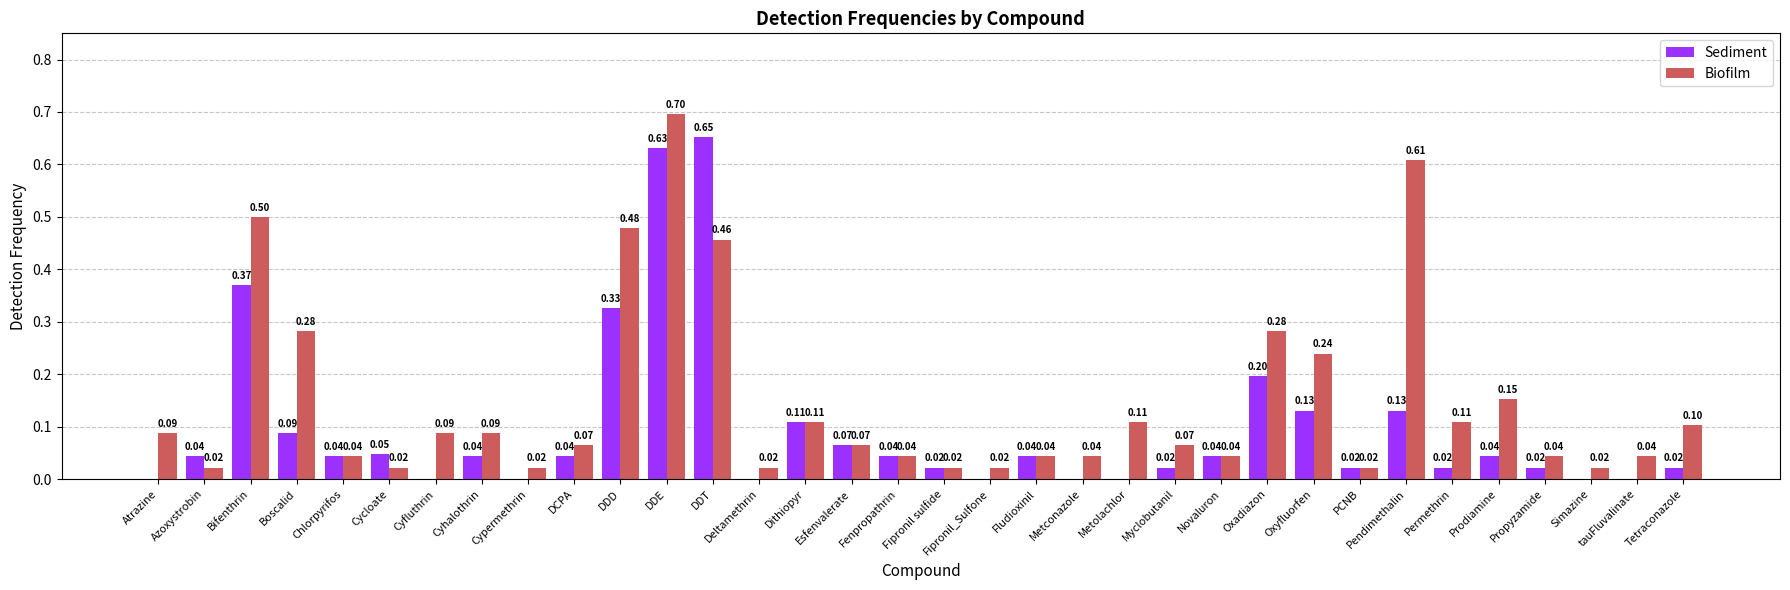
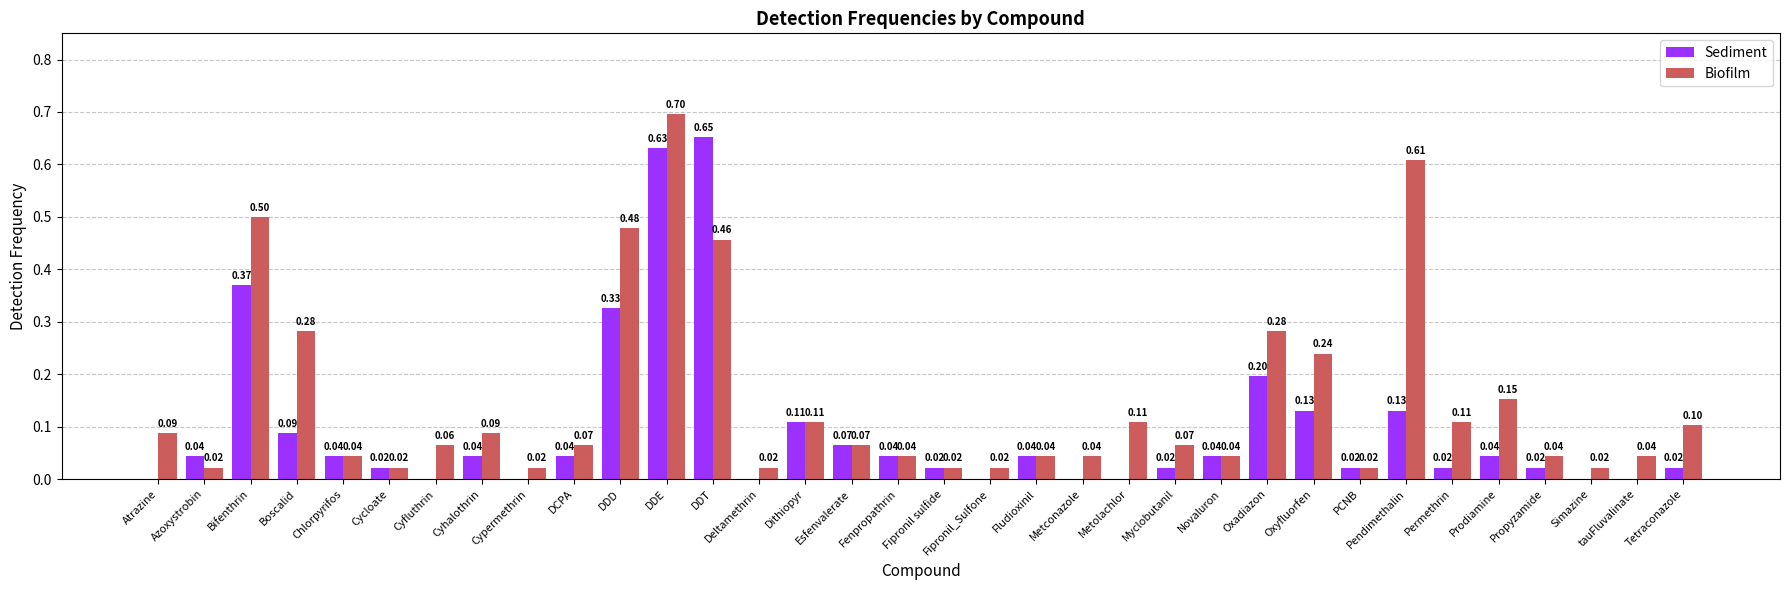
  {
    "Sediment": {
      "Azoxystrobin": 0.04,
      "Bifenthrin": 0.37,
      "Boscalid": 0.09,
      "Chlorpyrifos": 0.04,
-     "Cycloate": 0.05,
+     "Cycloate": 0.02,
      "Cyhalothrin": 0.04,
      "DCPA": 0.04,
      "DDD": 0.33,
      "DDE": 0.63,
      "DDT": 0.65,
      "Dithiopyr": 0.11,
      "Esfenvalerate": 0.07,
      "Fenpropathrin": 0.04,
      "Fipronil sulfide": 0.02,
      "Fludioxinil": 0.04,
      "Myclobutanil": 0.02,
      "Novaluron": 0.04,
      "Oxadiazon": 0.20,
      "Oxyfluorfen": 0.13,
      "PCNB": 0.02,
      "Pendimethalin": 0.13,
      "Permethrin": 0.02,
      "Prodiamine": 0.04,
      "Propyzamide": 0.02,
      "Tetraconazole": 0.02
    },
    "Biofilm": {
      "Atrazine": 0.09,
      "Azoxystrobin": 0.02,
      "Bifenthrin": 0.50,
      "Boscalid": 0.28,
      "Chlorpyrifos": 0.04,
      "Cycloate": 0.02,
-     "Cyfluthrin": 0.09,
+     "Cyfluthrin": 0.06,
      "Cyhalothrin": 0.09,
      "Cypermethrin": 0.02,
      "DCPA": 0.07,
      "DDD": 0.48,
      "DDE": 0.70,
      "DDT": 0.46,
      "Deltamethrin": 0.02,
      "Dithiopyr": 0.11,
      "Esfenvalerate": 0.07,
      "Fenpropathrin": 0.04,
      "Fipronil sulfide": 0.02,
      "Fipronil_Sulfone": 0.02,
      "Fludioxinil": 0.04,
      "Metconazole": 0.04,
      "Metolachlor": 0.11,
      "Myclobutanil": 0.07,
      "Novaluron": 0.04,
      "Oxadiazon": 0.28,
      "Oxyfluorfen": 0.24,
      "PCNB": 0.02,
      "Pendimethalin": 0.61,
      "Permethrin": 0.11,
      "Prodiamine": 0.15,
      "Propyzamide": 0.04,
      "Simazine": 0.02,
      "tauFluvalinate": 0.04,
      "Tetraconazole": 0.10
    }
  }
